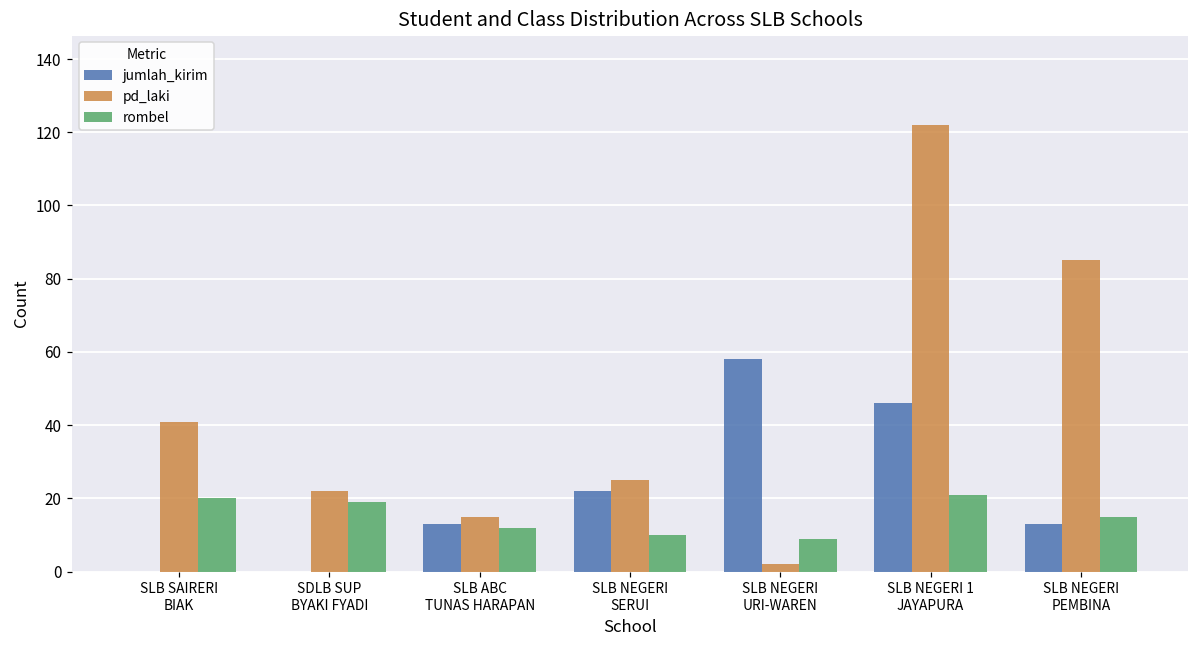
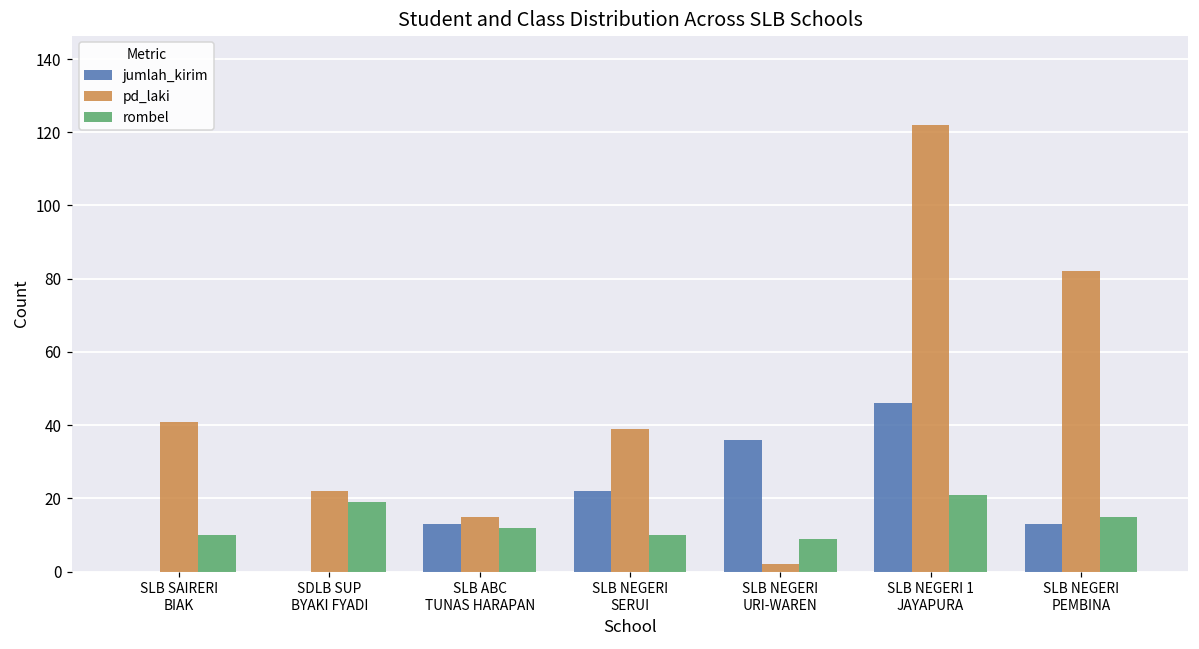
  {
    "jumlah_kirim": {
      "SLB SAIRERI BIAK": 0,
      "SDLB SUP BYAKI FYADI": 0,
      "SLB ABC TUNAS HARAPAN": 13,
      "SLB NEGERI SERUI": 22,
-     "SLB NEGERI URI-WAREN": 58,
+     "SLB NEGERI URI-WAREN": 36,
      "SLB NEGERI 1 JAYAPURA": 46,
      "SLB NEGERI PEMBINA": 13
    },
    "pd_laki": {
      "SLB SAIRERI BIAK": 41,
      "SDLB SUP BYAKI FYADI": 22,
      "SLB ABC TUNAS HARAPAN": 15,
-     "SLB NEGERI SERUI": 25,
+     "SLB NEGERI SERUI": 39,
      "SLB NEGERI URI-WAREN": 2,
      "SLB NEGERI 1 JAYAPURA": 122,
-     "SLB NEGERI PEMBINA": 85
+     "SLB NEGERI PEMBINA": 82
    },
    "rombel": {
-     "SLB SAIRERI BIAK": 20,
+     "SLB SAIRERI BIAK": 10,
      "SDLB SUP BYAKI FYADI": 19,
      "SLB ABC TUNAS HARAPAN": 12,
      "SLB NEGERI SERUI": 10,
      "SLB NEGERI URI-WAREN": 9,
      "SLB NEGERI 1 JAYAPURA": 21,
      "SLB NEGERI PEMBINA": 15
    }
  }
